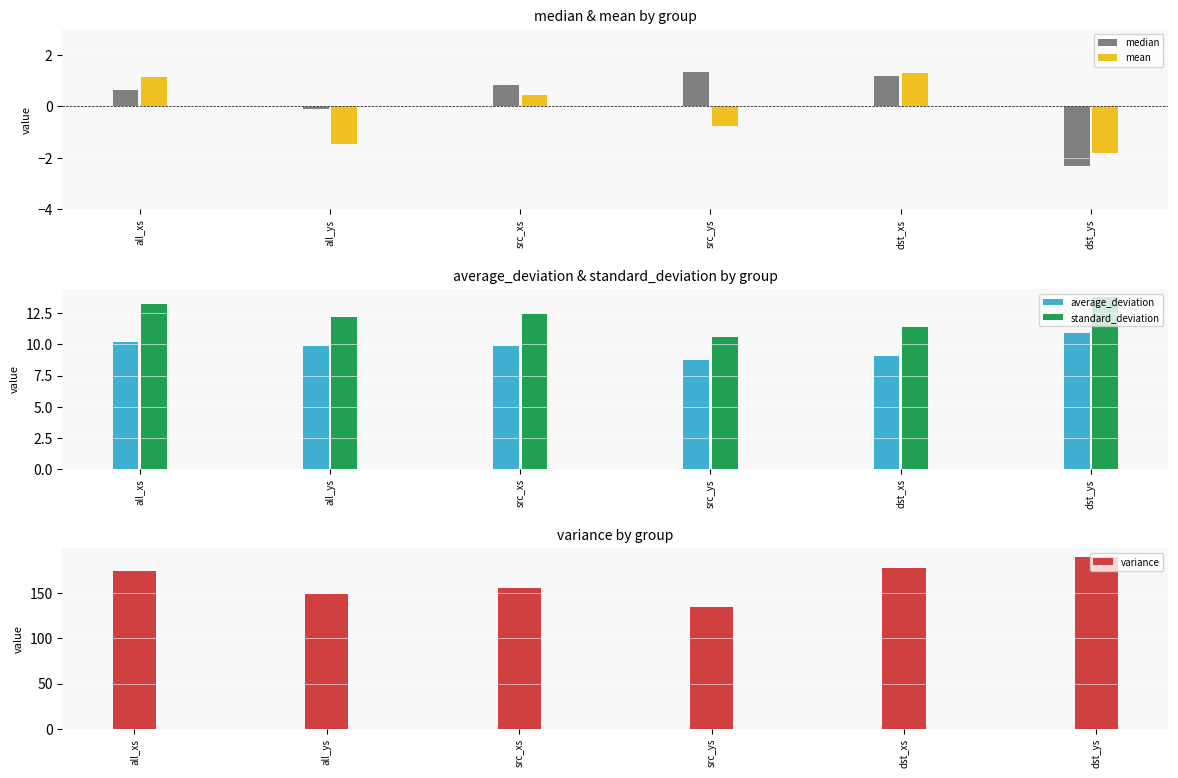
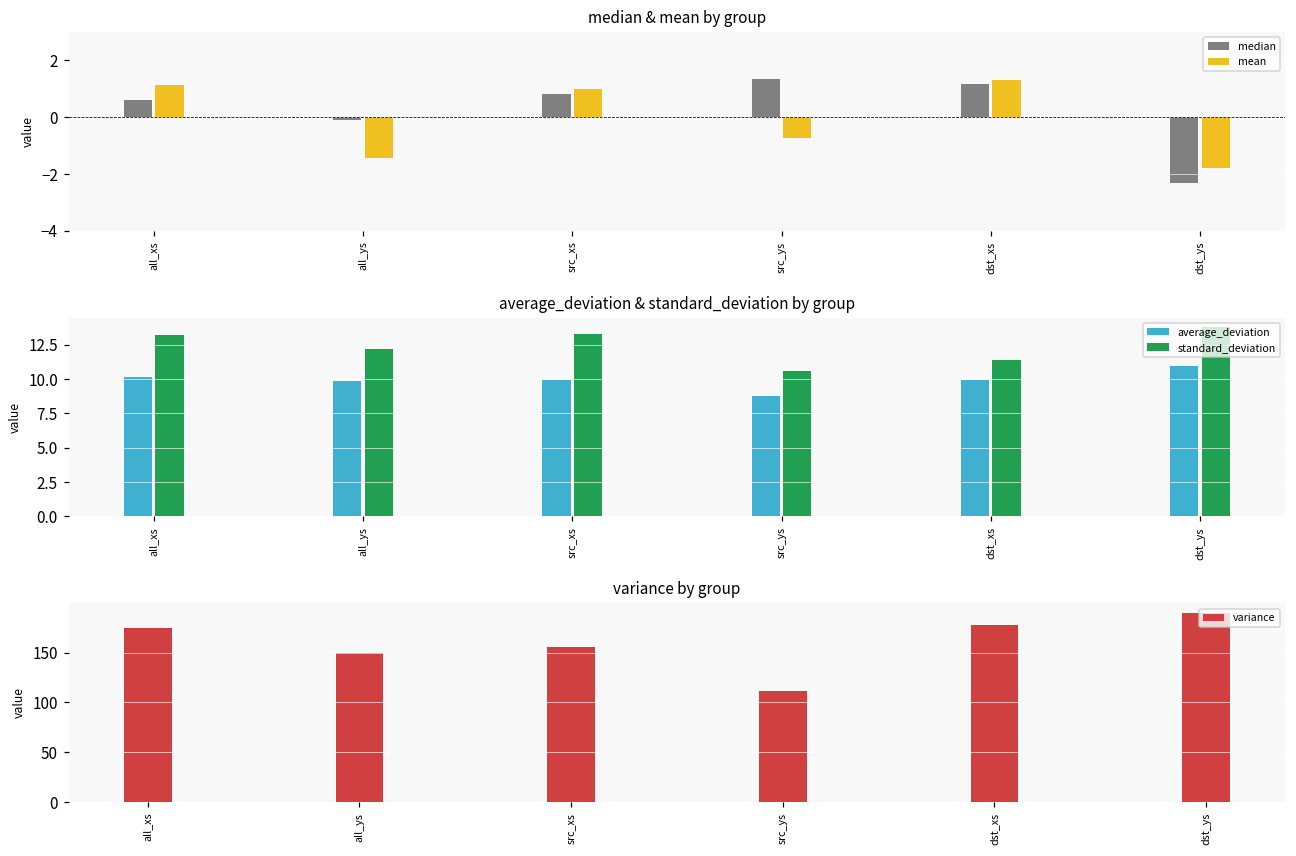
  {
    "median & mean by group": {
      "median": {
        "all_xs": 0.6,
        "src_xs": 0.8,
        "src_ys": 1.3,
        "dst_xs": 1.2,
        "dst_ys": -2.3
      },
      "mean": {
        "all_xs": 1.1,
        "all_ys": -1.5,
-       "src_xs": 0.4,
+       "src_xs": 1.0,
        "src_ys": -0.7,
        "dst_xs": 1.3,
        "dst_ys": -1.8
      }
    },
    "average_deviation & standard_deviation by group": {
      "average_deviation": {
        "all_xs": 10.2,
        "all_ys": 9.9,
        "src_xs": 9.9,
        "src_ys": 8.7,
-       "dst_xs": 9.1,
+       "dst_xs": 9.9,
        "dst_ys": 11.0
      },
      "standard_deviation": {
        "all_xs": 13.2,
        "all_ys": 12.2,
-       "src_xs": 12.5,
+       "src_xs": 13.3,
        "src_ys": 10.6,
        "dst_xs": 11.4
      }
    },
    "variance by group": {
      "all_xs": 170,
      "all_ys": 150,
      "src_xs": 160,
-     "src_ys": 130,
+     "src_ys": 110,
      "dst_xs": 180
    }
  }
